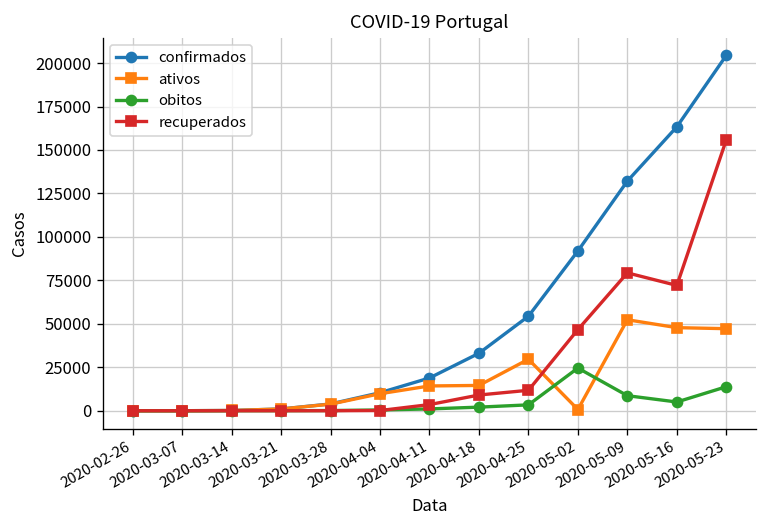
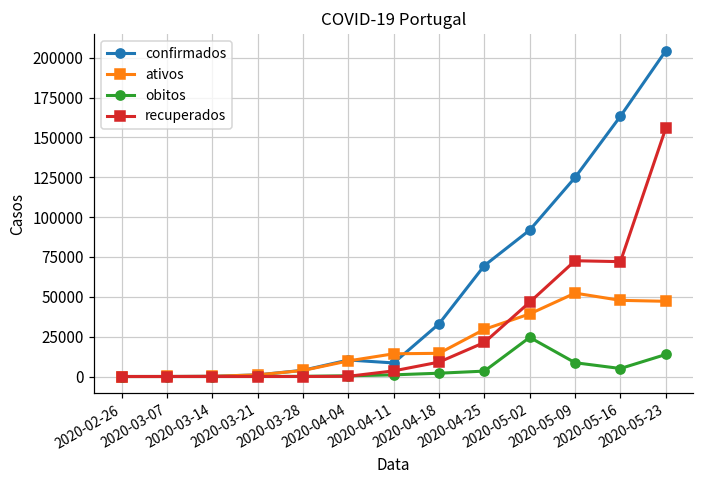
  {
    "confirmados": {
-     "2020-04-11": 19000,
+     "2020-04-11": 9000,
      "2020-04-18": 33000,
-     "2020-04-25": 54000,
+     "2020-04-25": 70000,
      "2020-05-02": 92000,
-     "2020-05-09": 132000,
+     "2020-05-09": 125000,
      "2020-05-16": 163000,
      "2020-05-23": 204000
    },
    "ativos": {
      "2020-04-11": 14000,
      "2020-04-18": 15000,
      "2020-04-25": 30000,
-     "2020-05-02": 1000,
+     "2020-05-02": 39000,
      "2020-05-09": 52000,
      "2020-05-16": 48000,
      "2020-05-23": 47000
    },
    "obitos": {
      "2020-04-11": 1000,
      "2020-04-18": 2000,
      "2020-04-25": 3000,
      "2020-05-02": 25000,
      "2020-05-09": 9000,
      "2020-05-16": 5000,
      "2020-05-23": 14000
    },
    "recuperados": {
      "2020-04-11": 4000,
      "2020-04-18": 9000,
-     "2020-04-25": 12000,
+     "2020-04-25": 21000,
      "2020-05-02": 47000,
-     "2020-05-09": 79000,
+     "2020-05-09": 73000,
      "2020-05-16": 72000,
      "2020-05-23": 156000
    }
  }
